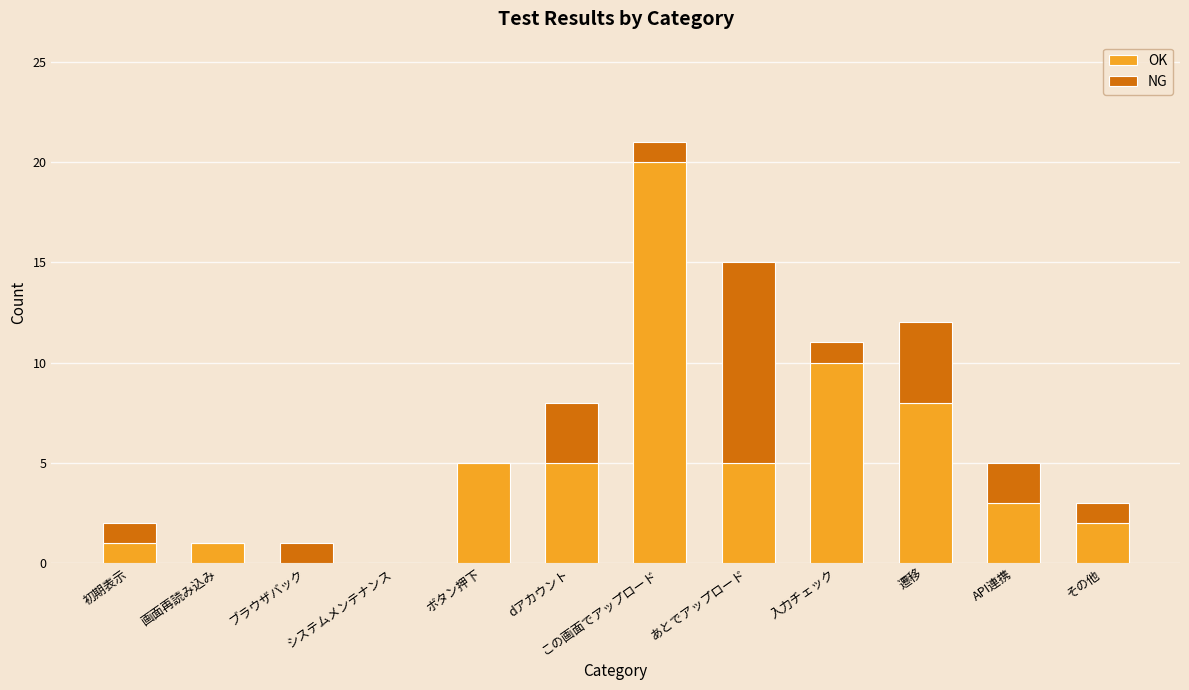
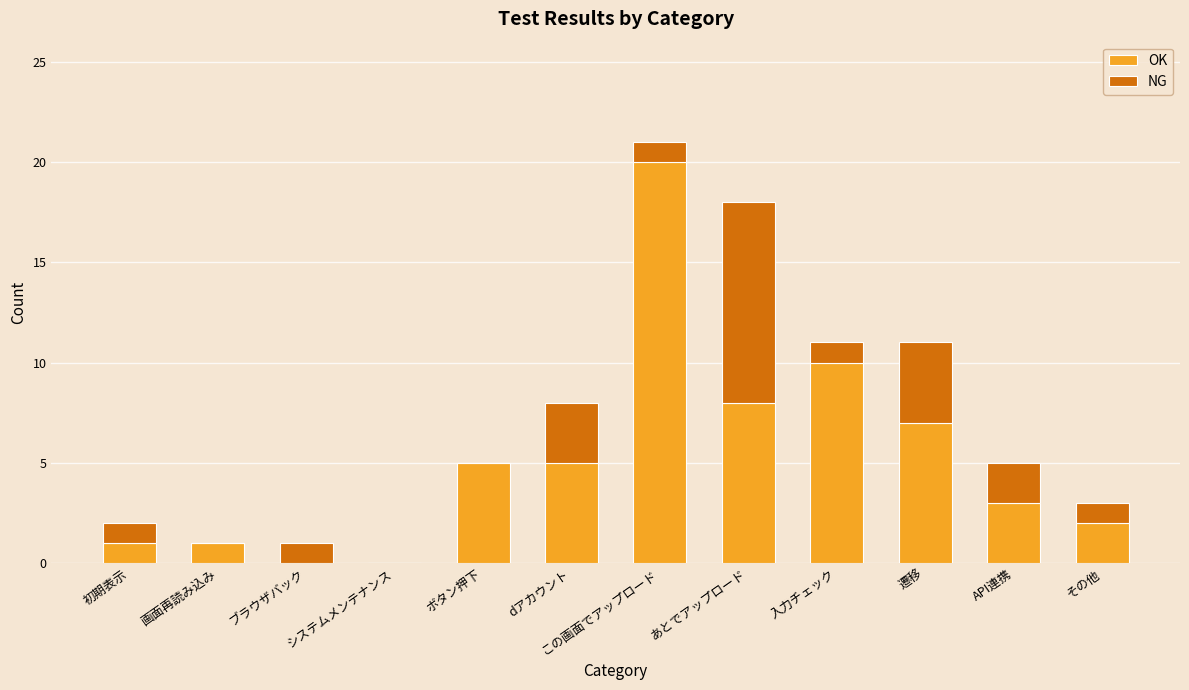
  {
    "OK": {
      "初期表示": 1,
      "画面再読み込み": 1,
      "ブラウザバック": 0,
      "システムメンテナンス": 0,
      "ボタン押下": 5,
      "dアカウント": 5,
      "この画面でアップロード": 20,
-     "あとでアップロード": 5,
+     "あとでアップロード": 8,
      "入力チェック": 10,
-     "遷移": 8,
+     "遷移": 7,
      "API連携": 3,
      "その他": 2
    },
    "NG": {
      "初期表示": 1,
      "画面再読み込み": 0,
      "ブラウザバック": 1,
      "システムメンテナンス": 0,
      "ボタン押下": 0,
      "dアカウント": 3,
      "この画面でアップロード": 1,
      "あとでアップロード": 10,
      "入力チェック": 1,
      "遷移": 4,
      "API連携": 2,
      "その他": 1
    }
  }
